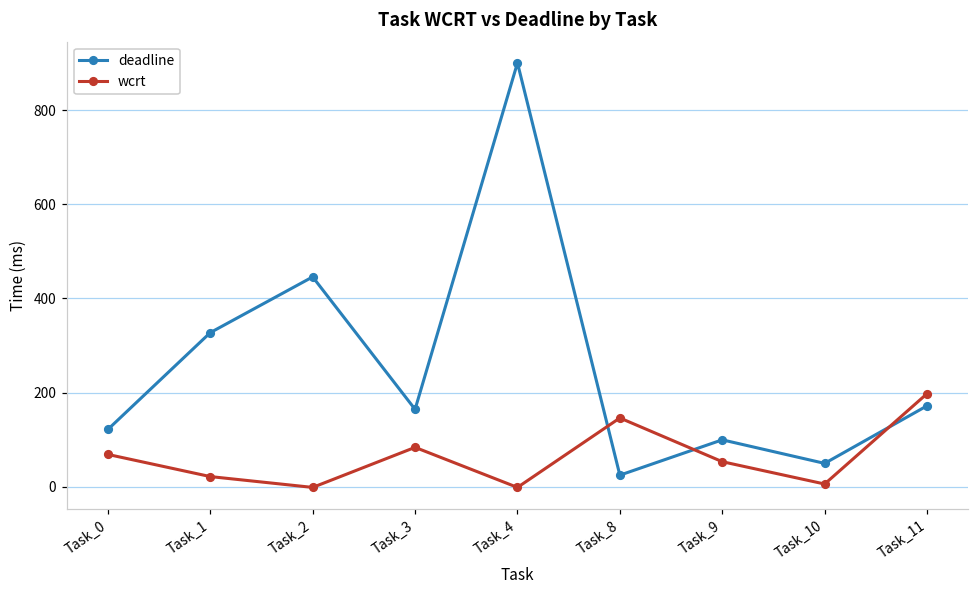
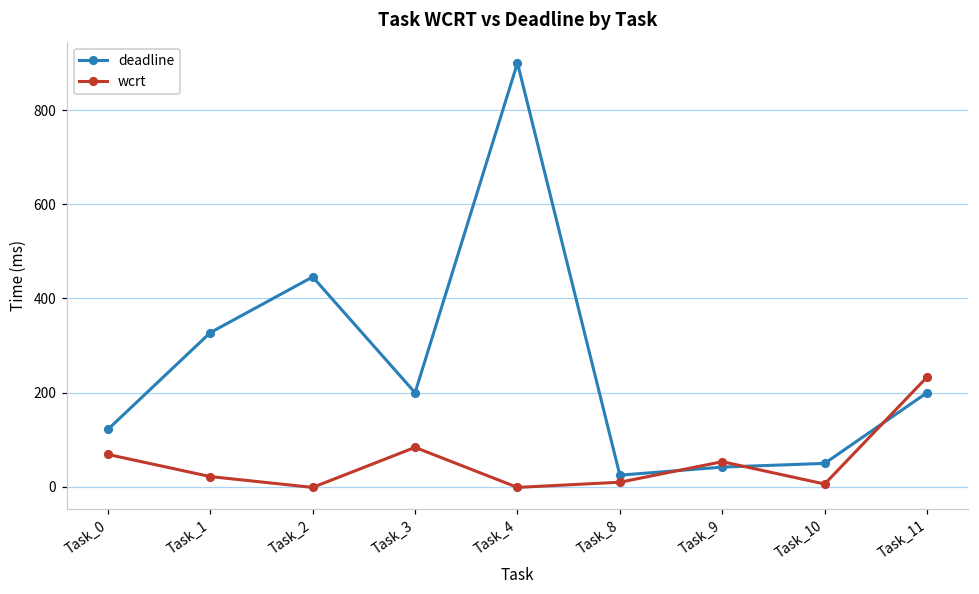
  {
    "deadline": {
      "Task_0": 120,
      "Task_1": 330,
      "Task_2": 450,
-     "Task_3": 160,
+     "Task_3": 200,
      "Task_4": 900,
      "Task_8": 30,
-     "Task_9": 100,
+     "Task_9": 40,
      "Task_10": 50,
-     "Task_11": 170
+     "Task_11": 200
    },
    "wcrt": {
      "Task_0": 70,
      "Task_1": 20,
      "Task_2": 0,
      "Task_3": 80,
      "Task_4": 0,
-     "Task_8": 150,
+     "Task_8": 10,
      "Task_9": 50,
      "Task_10": 10,
-     "Task_11": 200
+     "Task_11": 230
    }
  }
